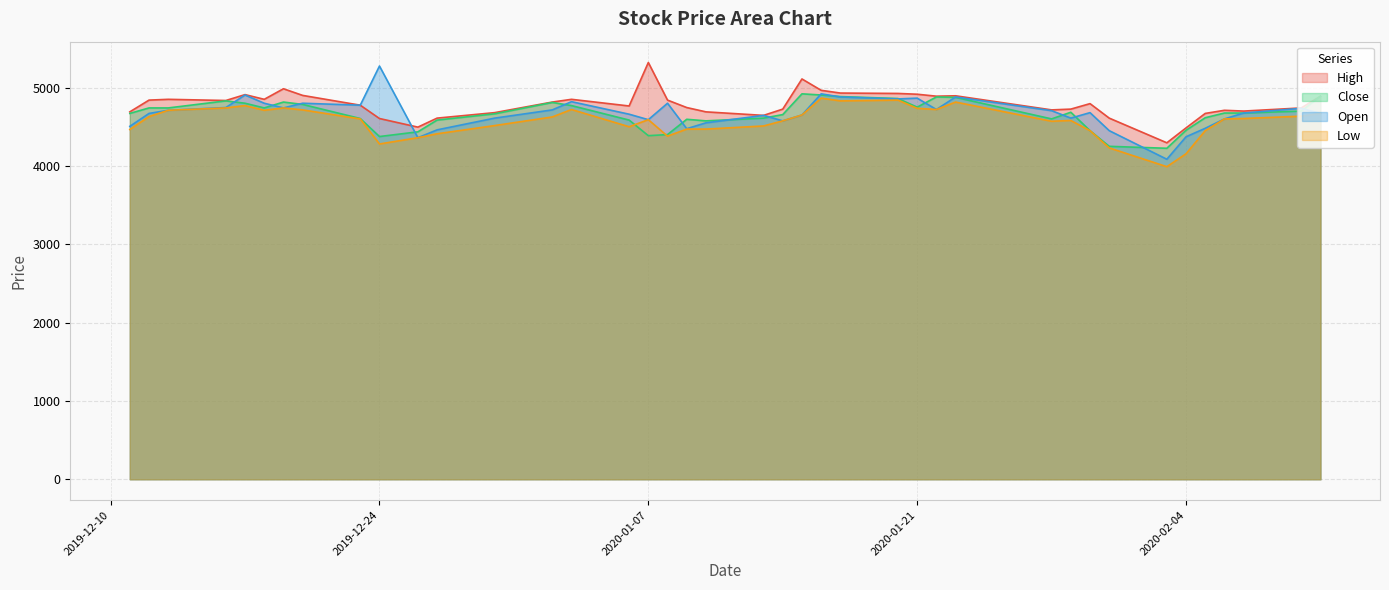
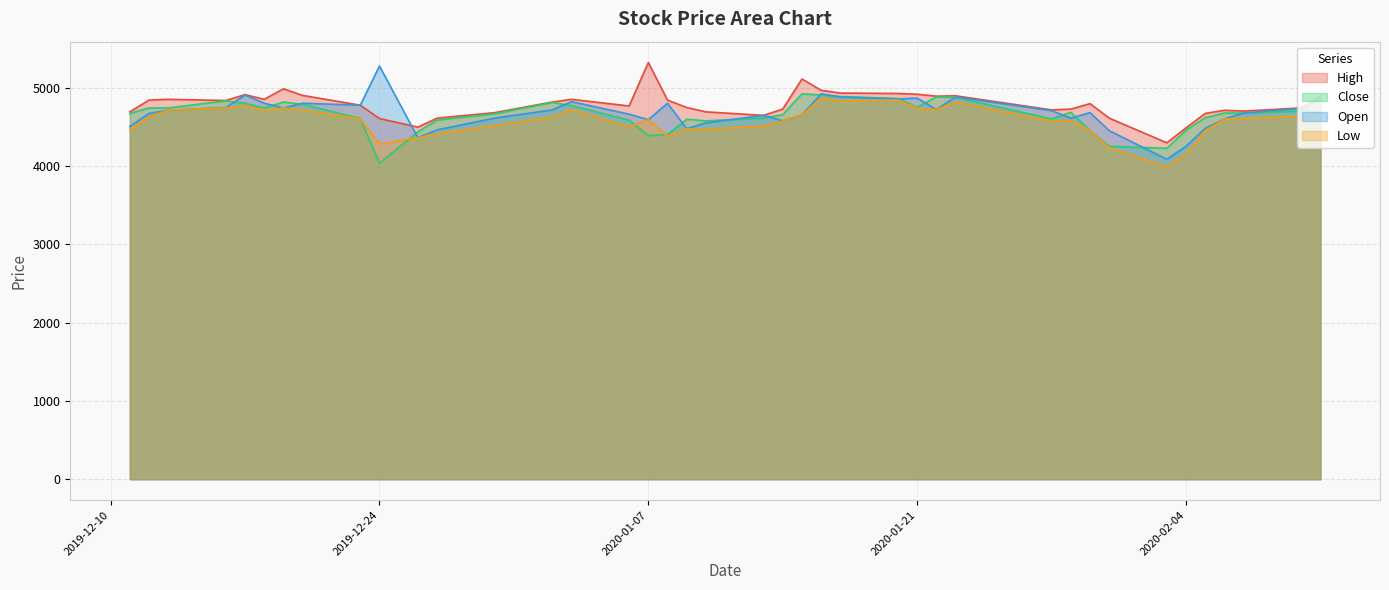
  {
    "Close": {
-     "2019-12-24": 4400,
+     "2019-12-24": 4000,
      "2020-01-07": 4400
    },
    "Open": {
      "2019-12-24": 5300,
      "2020-01-21": 4900,
-     "2020-02-04": 4400
+     "2020-02-04": 4300
    }
  }
